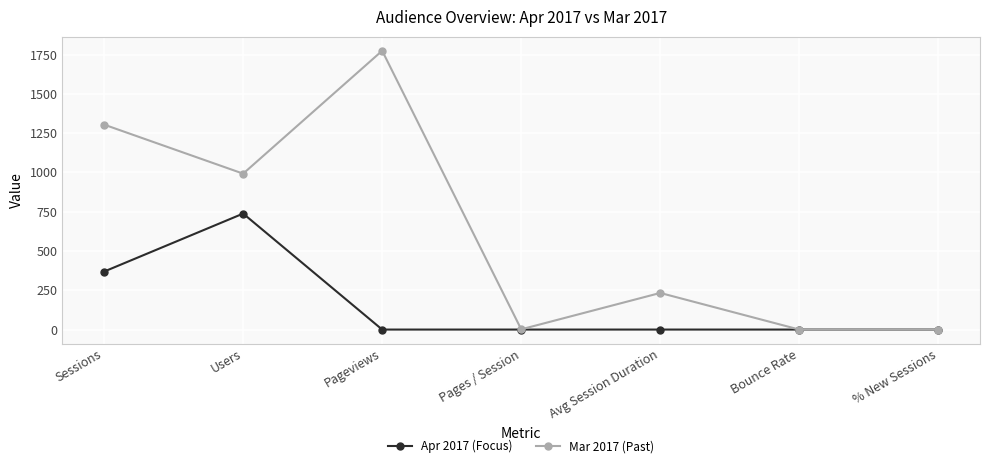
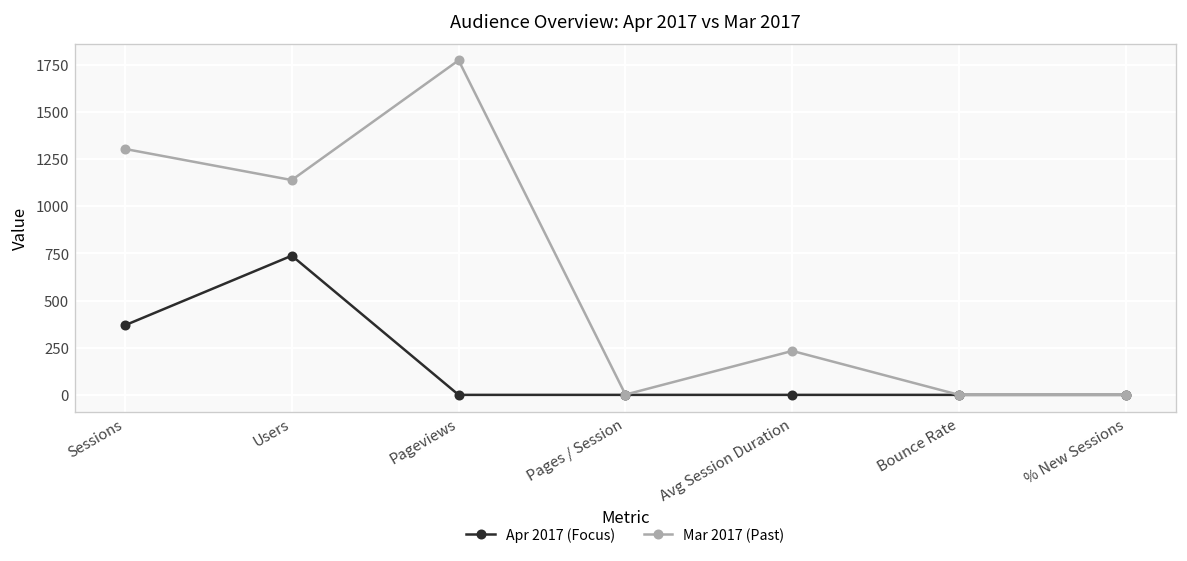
  {
    "Apr 2017 (Focus)": {
      "Sessions": 370,
      "Users": 740,
      "Pageviews": 0,
      "Avg Session Duration": 0
    },
    "Mar 2017 (Past)": {
      "Sessions": 1300,
-     "Users": 990,
+     "Users": 1140,
      "Pageviews": 1770,
      "Avg Session Duration": 230
    }
  }
